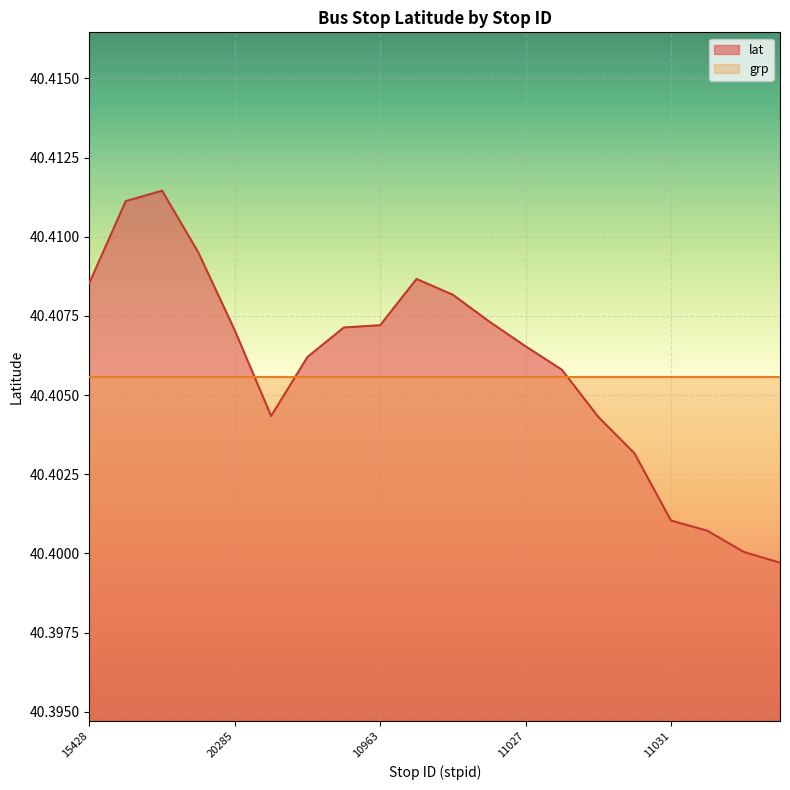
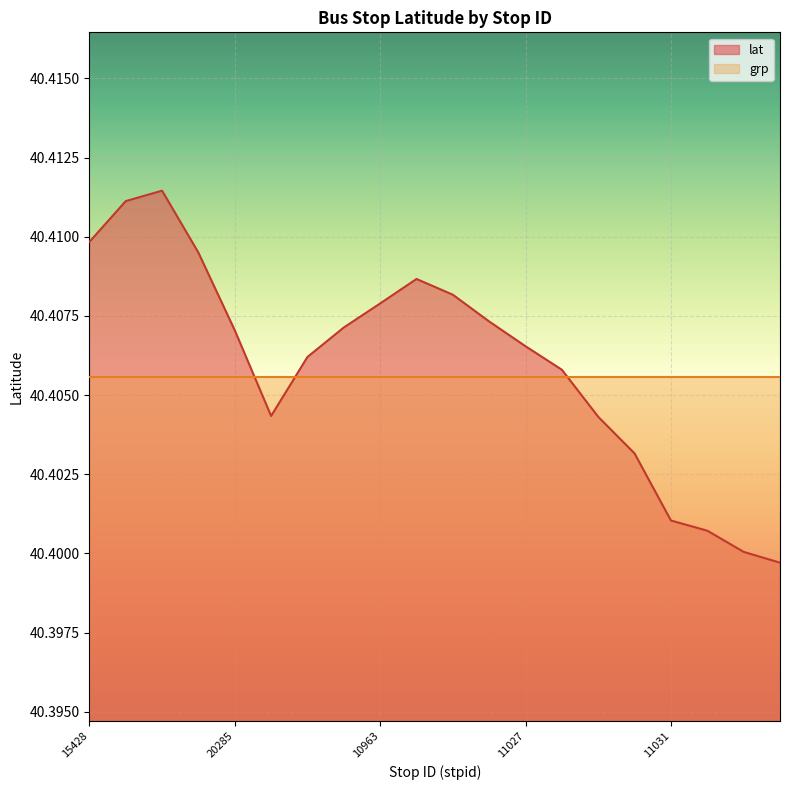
  {
    "lat": {
-     "15428": 40.4085,
+     "15428": 40.4098,
      "20285": 40.4070,
-     "10963": 40.4072,
+     "10963": 40.4079,
      "11027": 40.4065,
      "11031": 40.4010
    },
    "grp": {
      "15428": 40.4056,
      "20285": 40.4056,
      "10963": 40.4056,
      "11027": 40.4056,
      "11031": 40.4056
    }
  }
